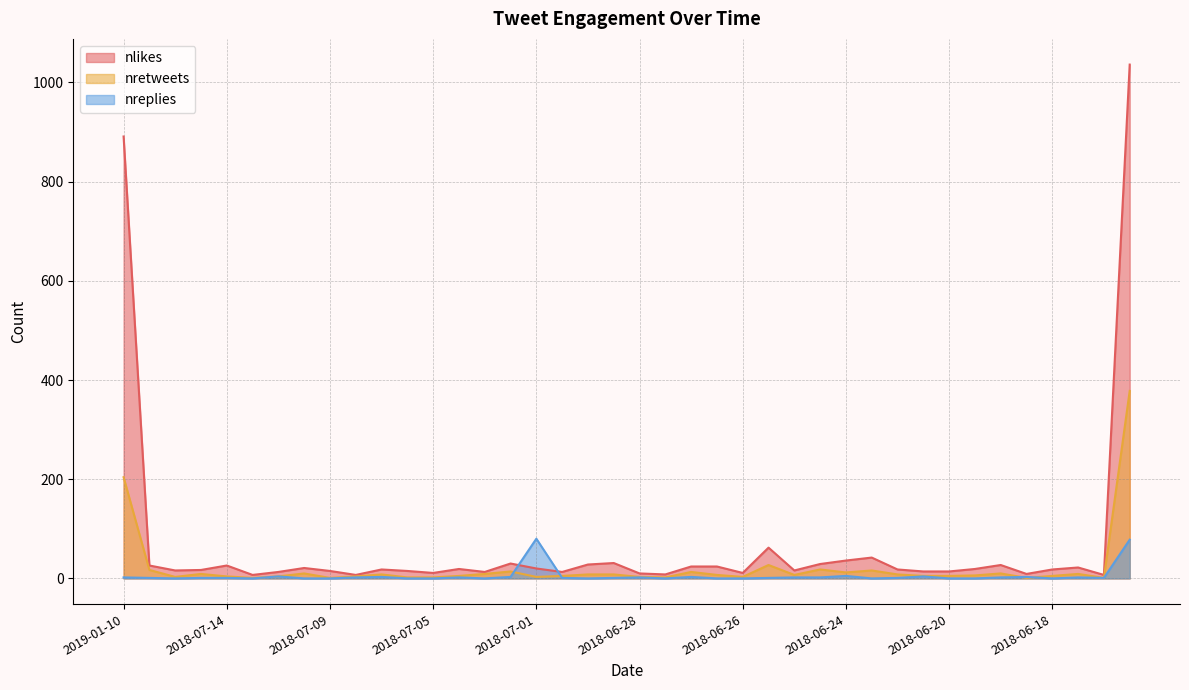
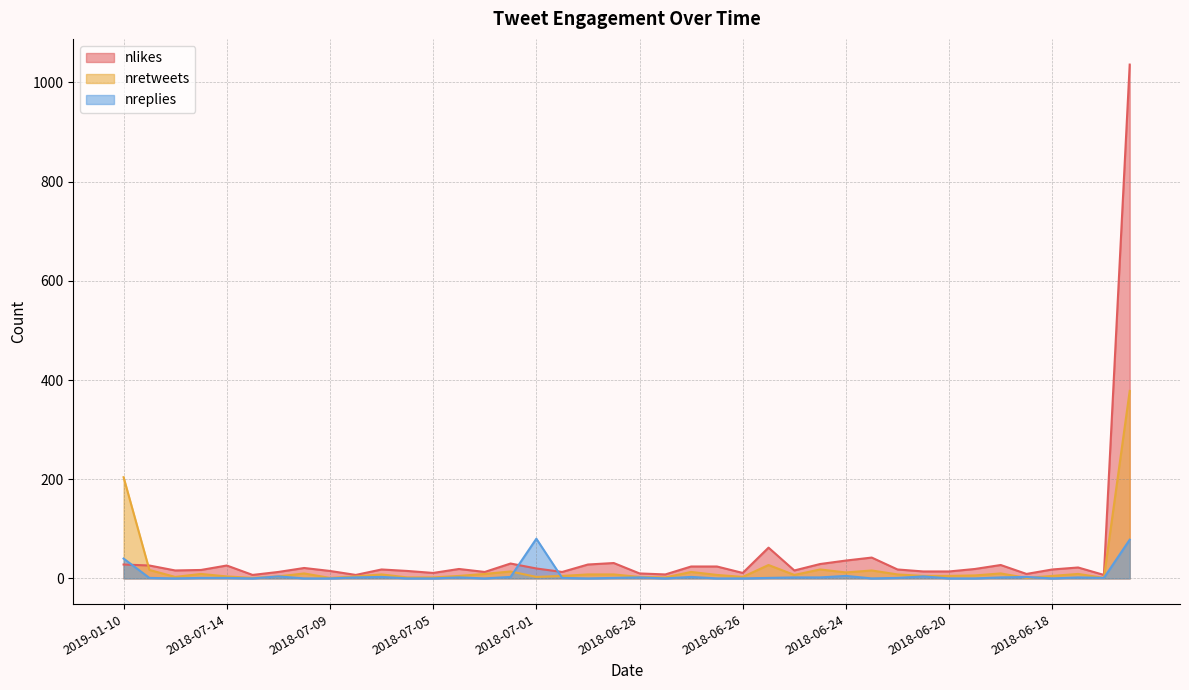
  {
    "nlikes": {
-     "2019-01-10": 890,
+     "2019-01-10": 30,
      "2018-07-01": 20
    },
    "nretweets": {
      "2019-01-10": 200,
      "2018-07-01": 0
    },
    "nreplies": {
-     "2019-01-10": 0,
+     "2019-01-10": 40,
      "2018-07-01": 80
    }
  }
